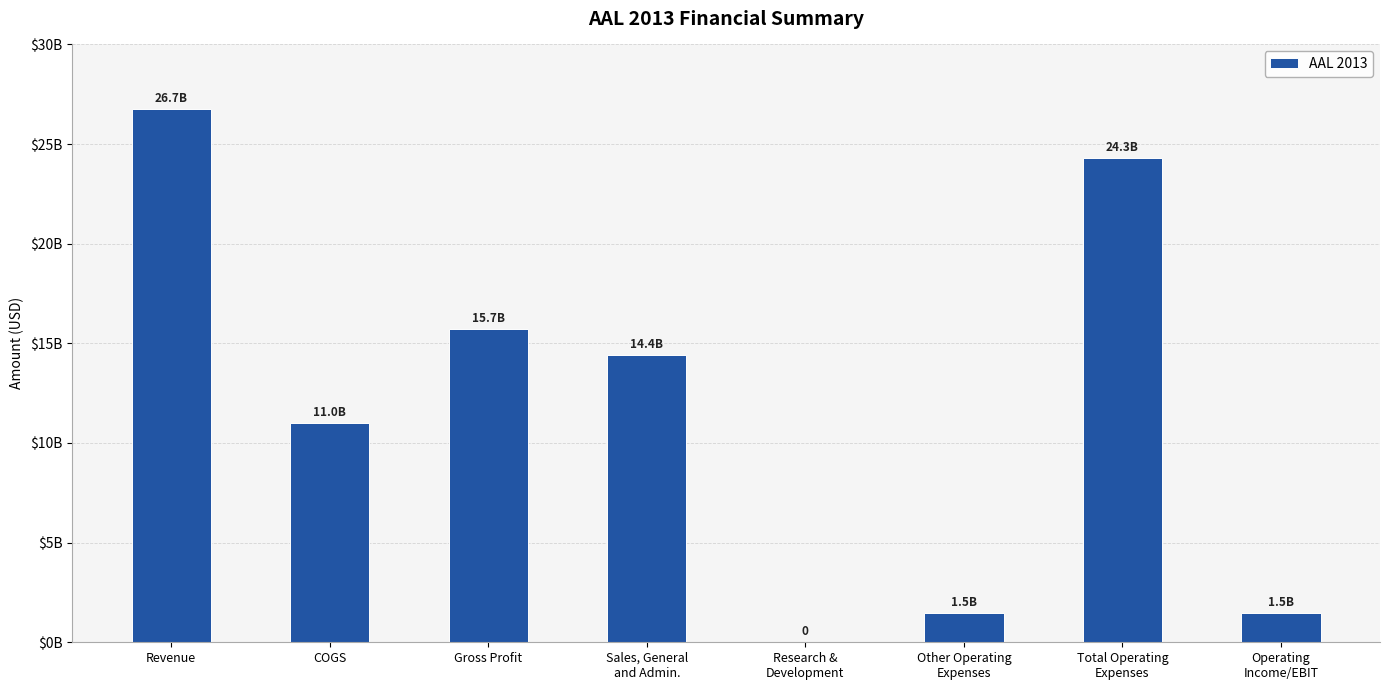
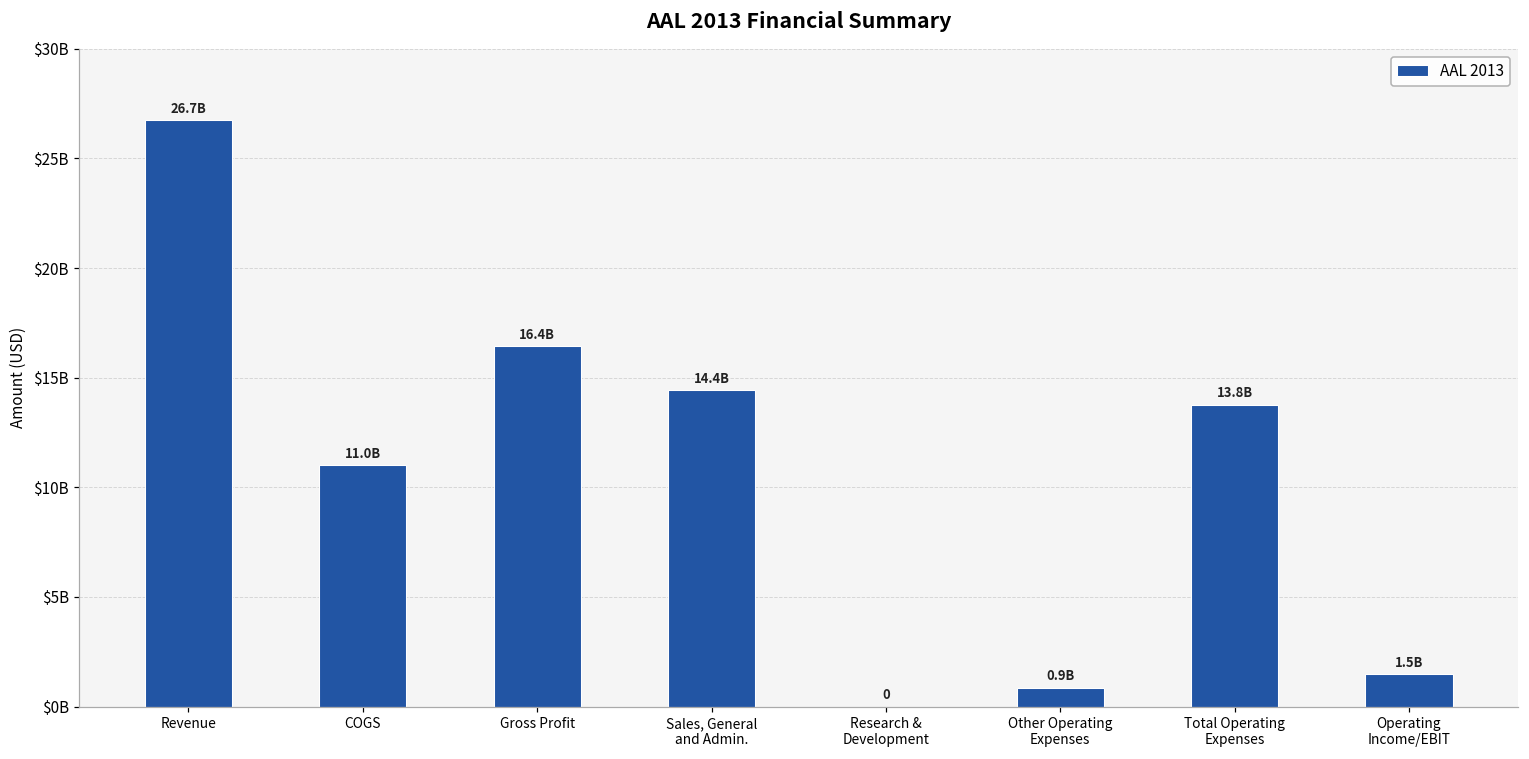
  {
    "Revenue": "26.7B",
    "COGS": "11.0B",
-   "Gross Profit": "15.7B",
+   "Gross Profit": "16.4B",
    "Sales, General and Admin.": "14.4B",
    "Research & Development": "0",
-   "Other Operating Expenses": "1.5B",
-   "Total Operating Expenses": "24.3B",
+   "Other Operating Expenses": "0.9B",
+   "Total Operating Expenses": "13.8B",
    "Operating Income/EBIT": "1.5B"
  }
